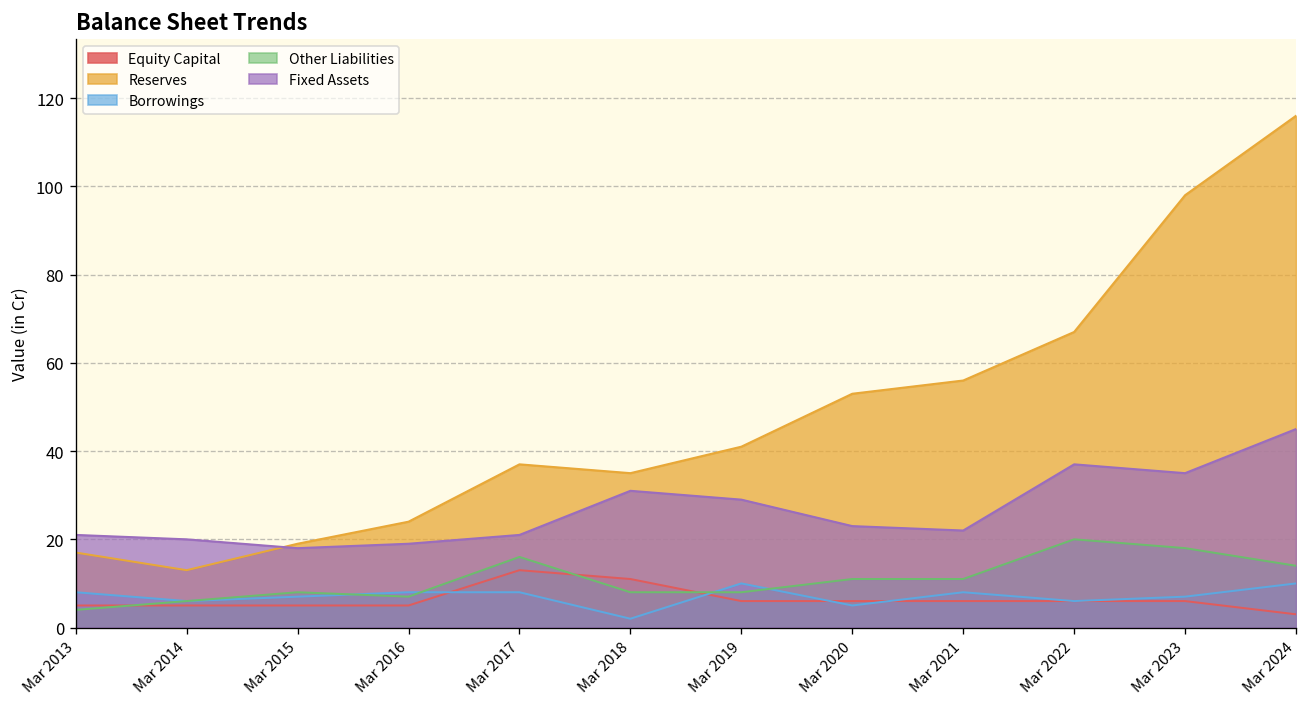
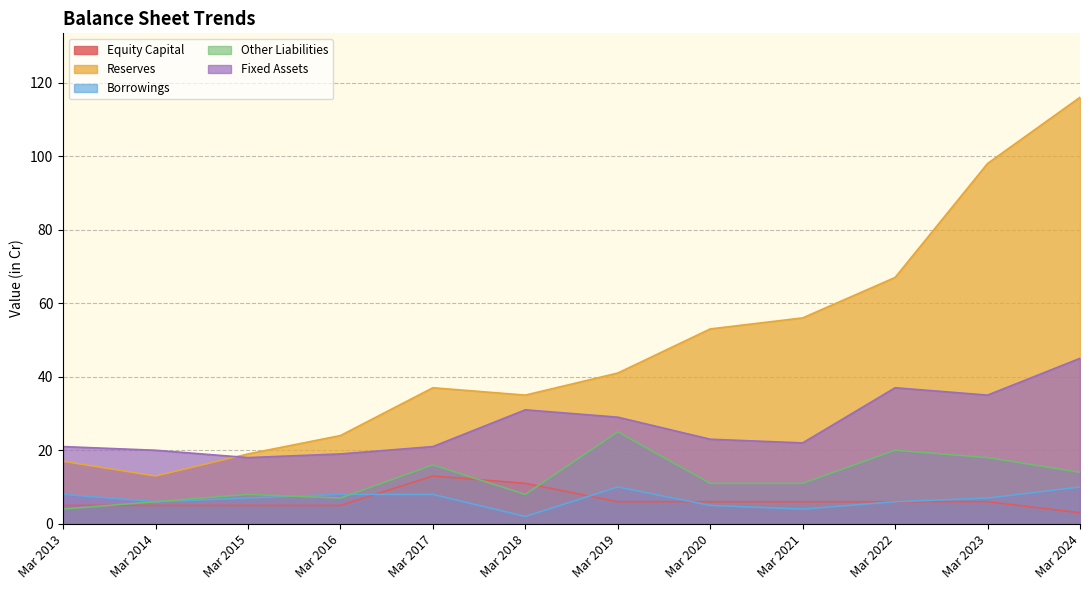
  {
    "Equity Capital": {
      "Mar 2013": 5,
      "Mar 2014": 5,
      "Mar 2015": 5,
      "Mar 2016": 5,
      "Mar 2017": 13,
      "Mar 2018": 11,
      "Mar 2019": 6,
      "Mar 2020": 6,
      "Mar 2021": 6,
      "Mar 2023": 6,
      "Mar 2024": 3
    },
    "Reserves": {
      "Mar 2013": 17,
      "Mar 2014": 13,
      "Mar 2015": 19,
      "Mar 2016": 24,
      "Mar 2017": 37,
      "Mar 2018": 35,
      "Mar 2019": 41,
      "Mar 2020": 53,
      "Mar 2021": 56,
      "Mar 2022": 67,
      "Mar 2023": 98,
      "Mar 2024": 116
    },
    "Borrowings": {
      "Mar 2013": 8,
      "Mar 2015": 7,
      "Mar 2016": 8,
      "Mar 2017": 8,
      "Mar 2018": 2,
      "Mar 2019": 10,
      "Mar 2020": 5,
-     "Mar 2021": 8,
+     "Mar 2021": 4,
      "Mar 2023": 7,
      "Mar 2024": 10
    },
    "Other Liabilities": {
      "Mar 2013": 4,
      "Mar 2015": 8,
      "Mar 2016": 7,
      "Mar 2017": 16,
      "Mar 2018": 8,
-     "Mar 2019": 8,
+     "Mar 2019": 25,
      "Mar 2020": 11,
      "Mar 2021": 11,
      "Mar 2022": 20,
      "Mar 2023": 18,
      "Mar 2024": 14
    },
    "Fixed Assets": {
      "Mar 2013": 21,
      "Mar 2014": 20,
      "Mar 2015": 18,
      "Mar 2016": 19,
      "Mar 2017": 21,
      "Mar 2018": 31,
      "Mar 2019": 29,
      "Mar 2020": 23,
      "Mar 2021": 22,
      "Mar 2022": 37,
      "Mar 2023": 35,
      "Mar 2024": 45
    }
  }
